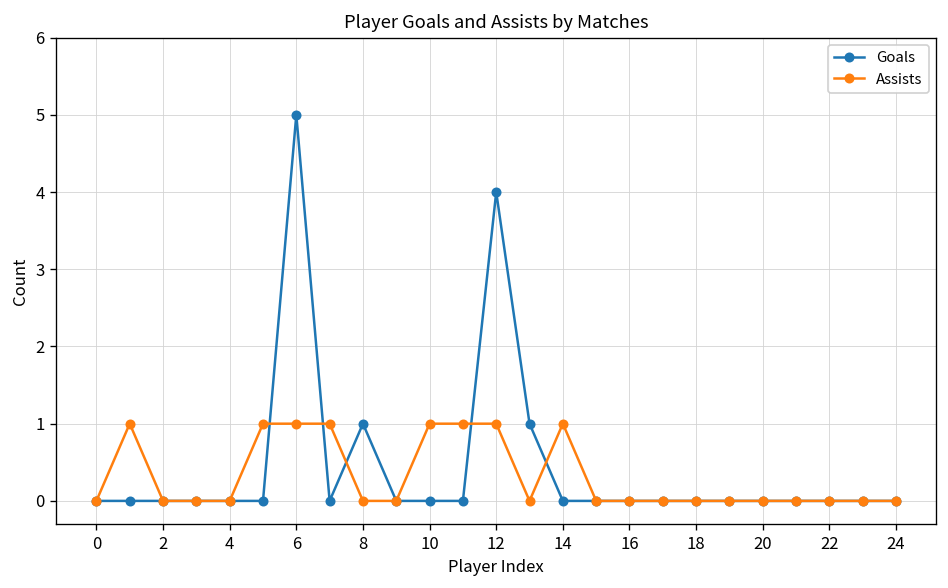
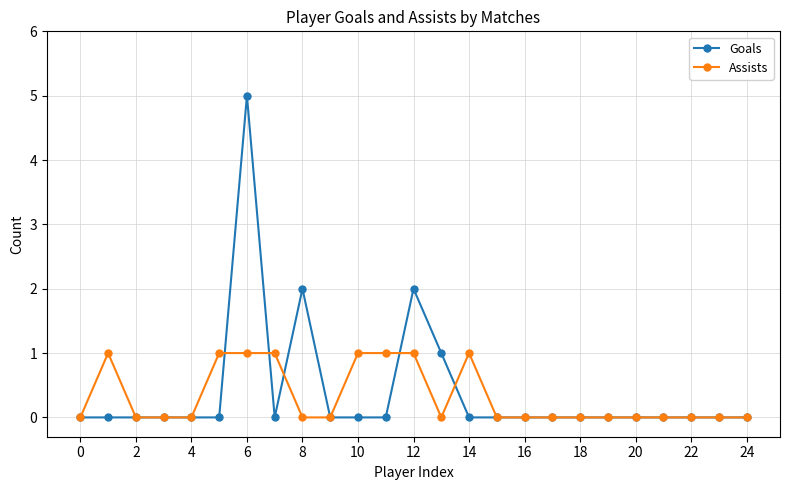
  {
    "Goals": {
      "6": 5,
-     "8": 1,
+     "8": 2,
      "10": 0,
-     "12": 4,
+     "12": 2,
      "14": 0
    },
    "Assists": {
      "6": 1,
      "8": 0,
      "10": 1,
      "12": 1,
      "14": 1
    }
  }
